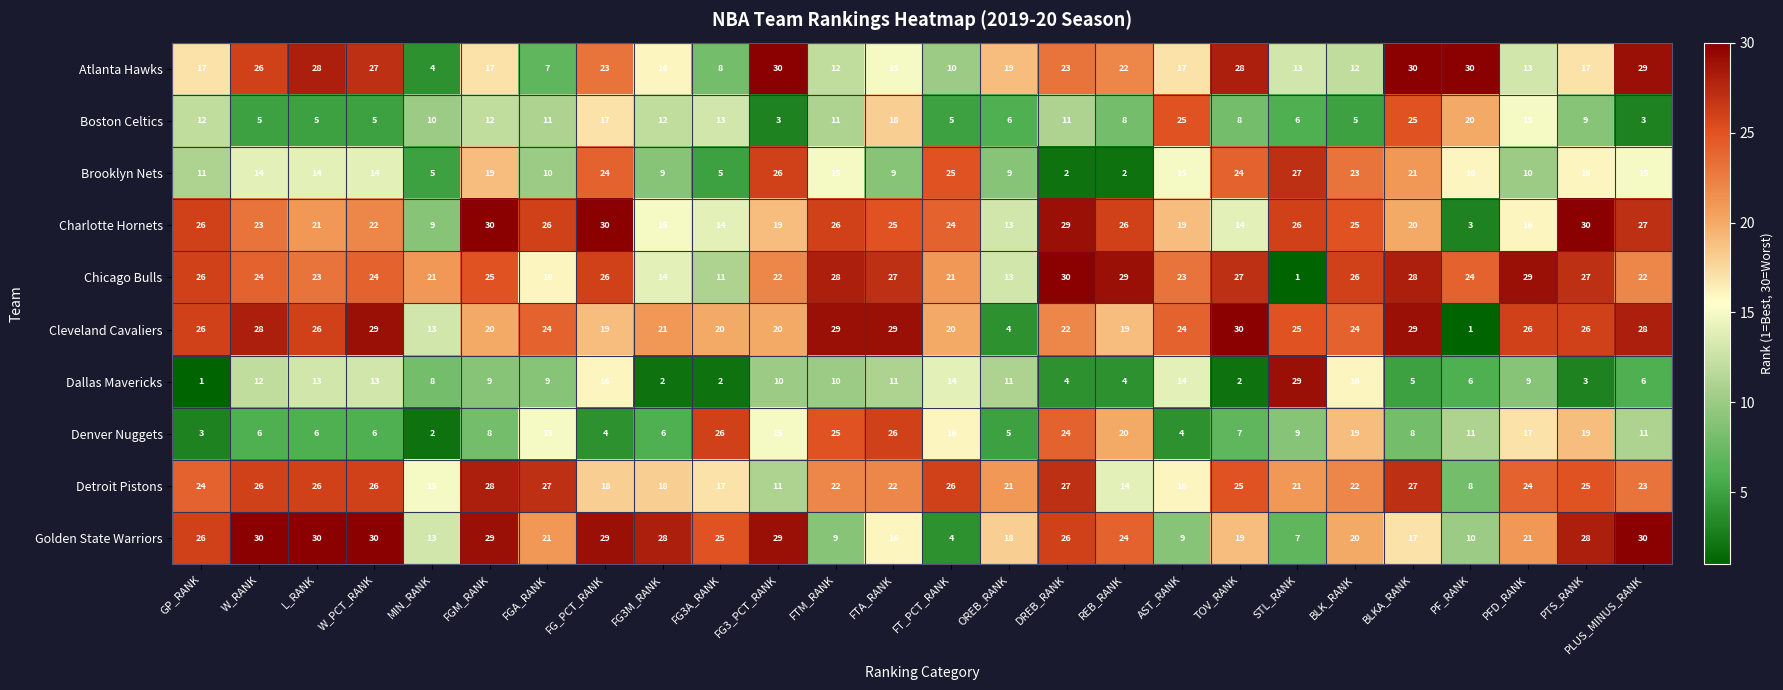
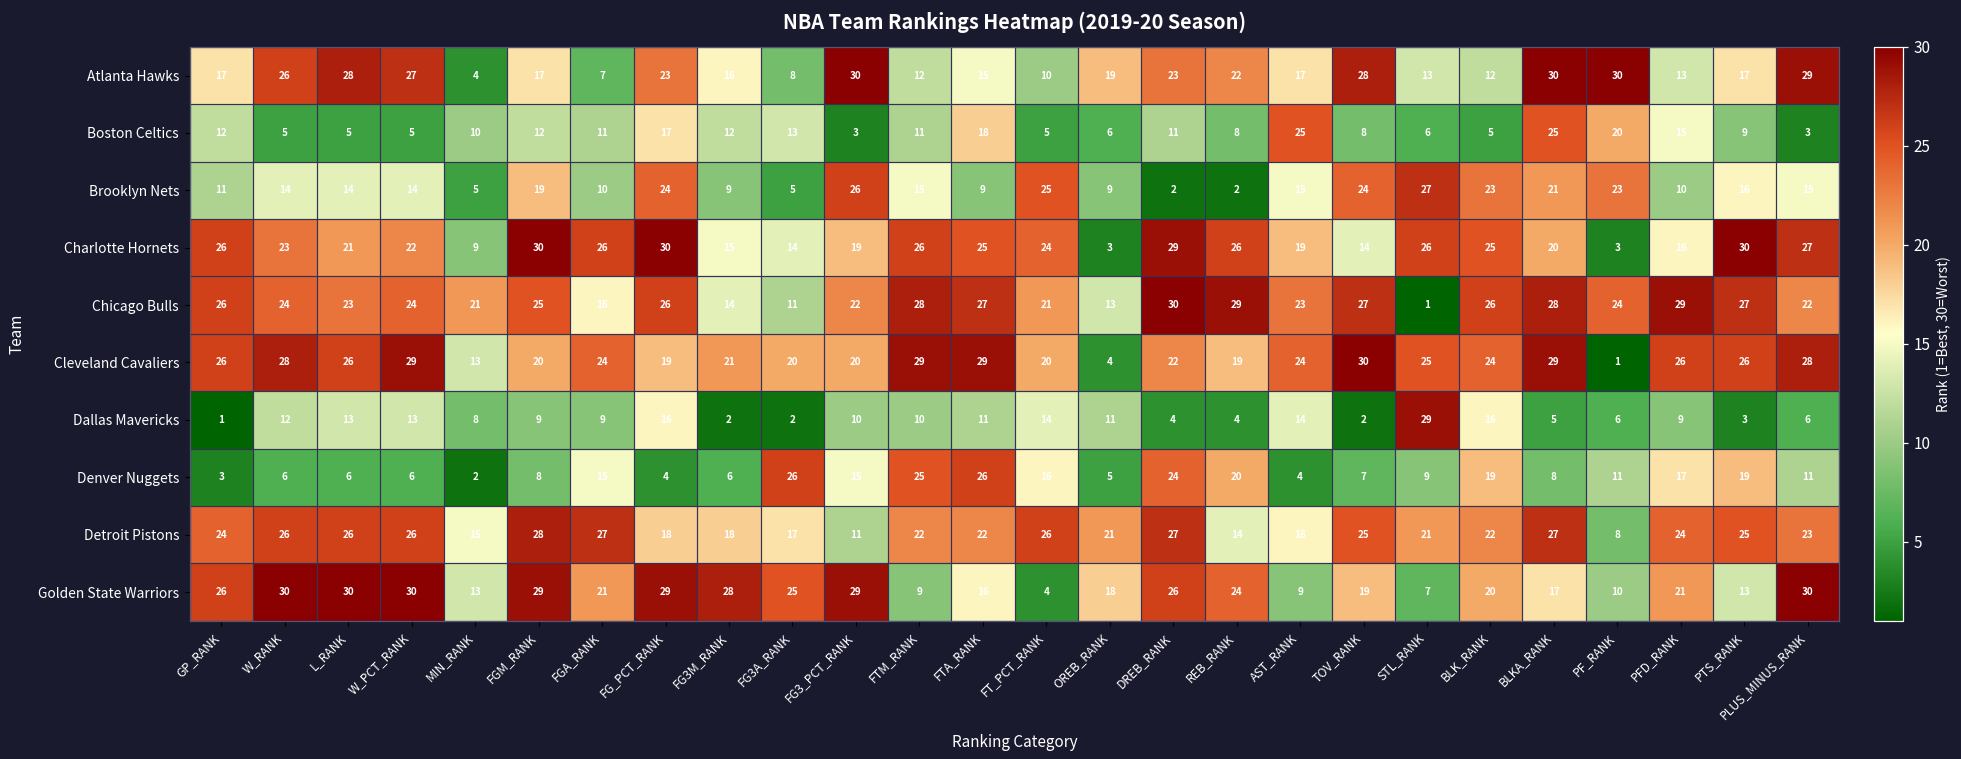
  {
    "Brooklyn Nets": {
      "GP_RANK": 11,
      "W_RANK": 14,
      "L_RANK": 14,
      "W_PCT_RANK": 14,
      "MIN_RANK": 5,
      "FGM_RANK": 19,
      "FGA_RANK": 10,
      "FG_PCT_RANK": 24,
      "FG3M_RANK": 9,
      "FG3A_RANK": 5,
      "FG3_PCT_RANK": 26,
      "FTM_RANK": 15,
      "FTA_RANK": 9,
      "FT_PCT_RANK": 25,
      "OREB_RANK": 9,
      "DREB_RANK": 2,
      "REB_RANK": 2,
      "AST_RANK": 15,
      "TOV_RANK": 24,
      "STL_RANK": 27,
      "BLK_RANK": 23,
      "BLKA_RANK": 21,
-     "PF_RANK": 16,
+     "PF_RANK": 23,
      "PFD_RANK": 10,
      "PTS_RANK": 16,
      "PLUS_MINUS_RANK": 15
    },
    "Charlotte Hornets": {
      "GP_RANK": 26,
      "W_RANK": 23,
      "L_RANK": 21,
      "W_PCT_RANK": 22,
      "MIN_RANK": 9,
      "FGM_RANK": 30,
      "FGA_RANK": 26,
      "FG_PCT_RANK": 30,
      "FG3M_RANK": 15,
      "FG3A_RANK": 14,
      "FG3_PCT_RANK": 19,
      "FTM_RANK": 26,
      "FTA_RANK": 25,
      "FT_PCT_RANK": 24,
-     "OREB_RANK": 13,
+     "OREB_RANK": 3,
      "DREB_RANK": 29,
      "REB_RANK": 26,
      "AST_RANK": 19,
      "TOV_RANK": 14,
      "STL_RANK": 26,
      "BLK_RANK": 25,
      "BLKA_RANK": 20,
      "PF_RANK": 3,
      "PFD_RANK": 16,
      "PTS_RANK": 30,
      "PLUS_MINUS_RANK": 27
    },
    "Golden State Warriors": {
      "GP_RANK": 26,
      "W_RANK": 30,
      "L_RANK": 30,
      "W_PCT_RANK": 30,
      "MIN_RANK": 13,
      "FGM_RANK": 29,
      "FGA_RANK": 21,
      "FG_PCT_RANK": 29,
      "FG3M_RANK": 28,
      "FG3A_RANK": 25,
      "FG3_PCT_RANK": 29,
      "FTM_RANK": 9,
      "FTA_RANK": 16,
      "FT_PCT_RANK": 4,
      "OREB_RANK": 18,
      "DREB_RANK": 26,
      "REB_RANK": 24,
      "AST_RANK": 9,
      "TOV_RANK": 19,
      "STL_RANK": 7,
      "BLK_RANK": 20,
      "BLKA_RANK": 17,
      "PF_RANK": 10,
      "PFD_RANK": 21,
-     "PTS_RANK": 28,
+     "PTS_RANK": 13,
      "PLUS_MINUS_RANK": 30
    }
  }
